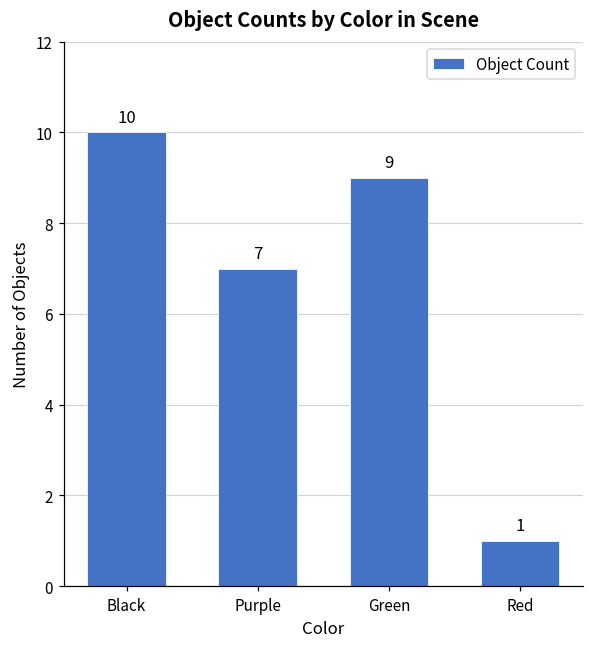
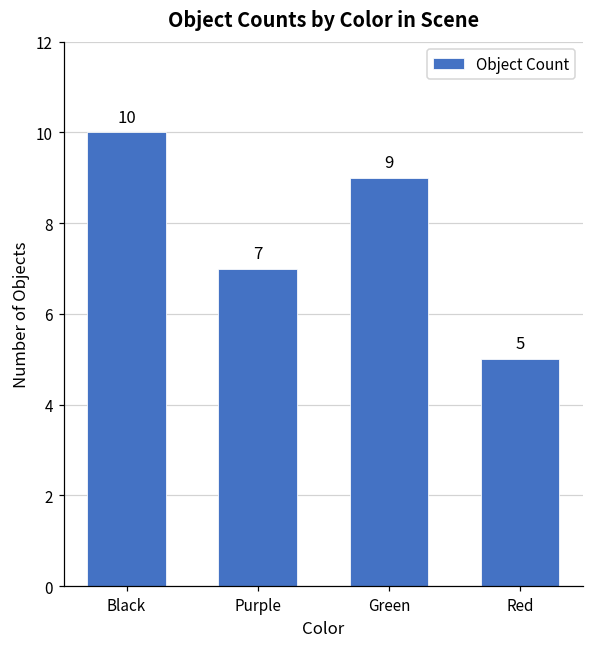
  {
    "Black": 10,
    "Purple": 7,
    "Green": 9,
-   "Red": 1
+   "Red": 5
  }
